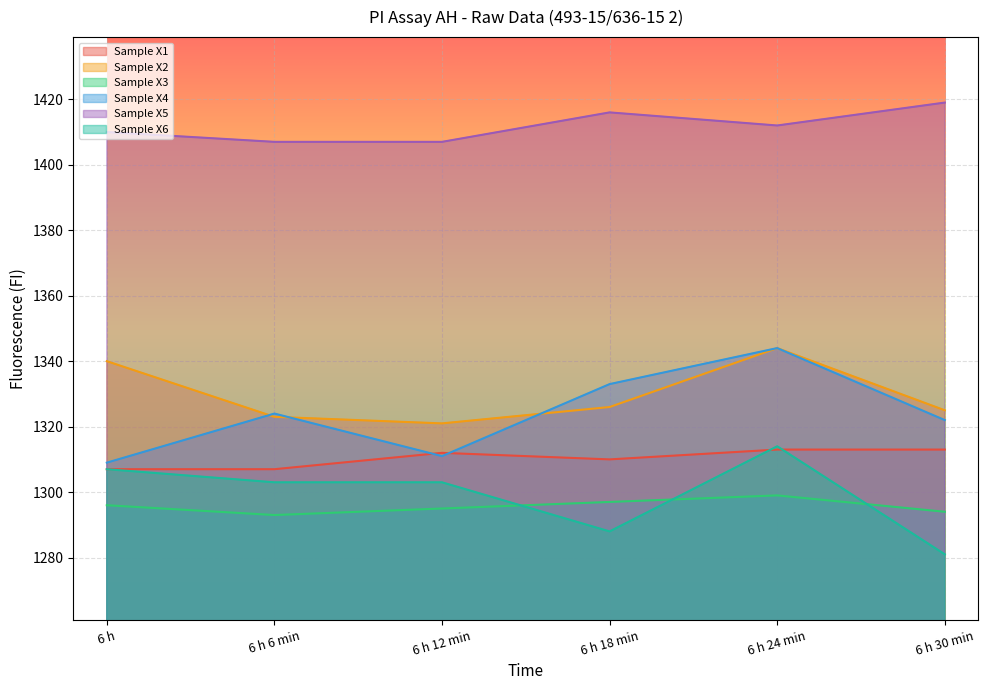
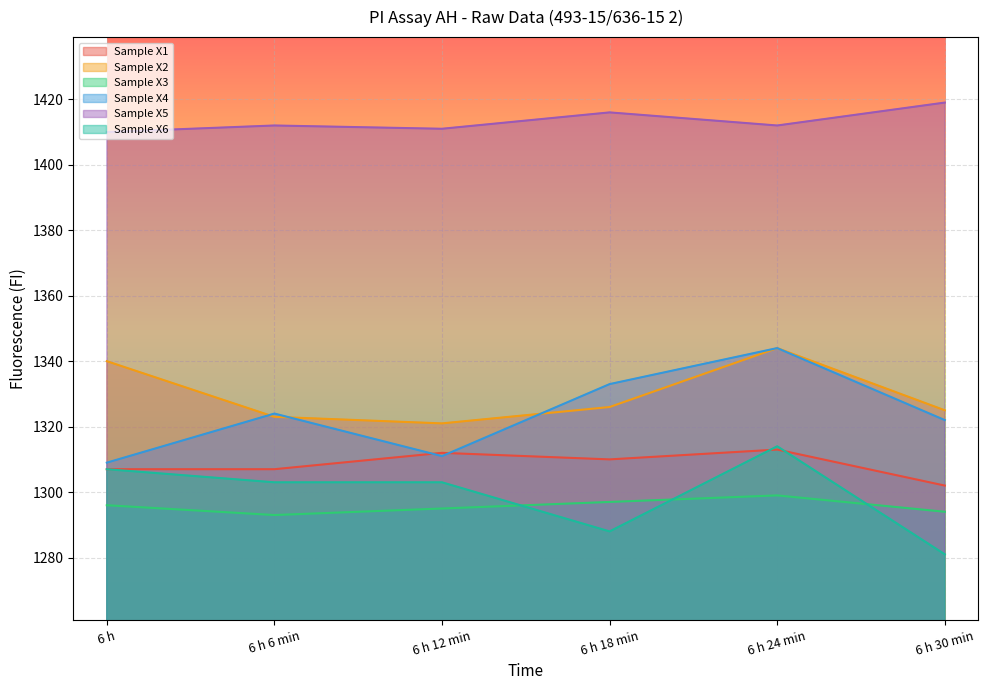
  {
    "Sample X1": {
      "6 h 6 min": 1307,
      "6 h 12 min": 1312,
      "6 h 18 min": 1310,
      "6 h 24 min": 1313,
-     "6 h 30 min": 1313
+     "6 h 30 min": 1302
    },
    "Sample X2": {
      "6 h": 1340,
      "6 h 6 min": 1323,
      "6 h 12 min": 1321,
      "6 h 18 min": 1326,
      "6 h 30 min": 1325
    },
    "Sample X5": {
-     "6 h 6 min": 1407,
-     "6 h 12 min": 1407,
+     "6 h 6 min": 1412,
+     "6 h 12 min": 1411,
      "6 h 18 min": 1416,
      "6 h 24 min": 1412,
      "6 h 30 min": 1419
    }
  }
